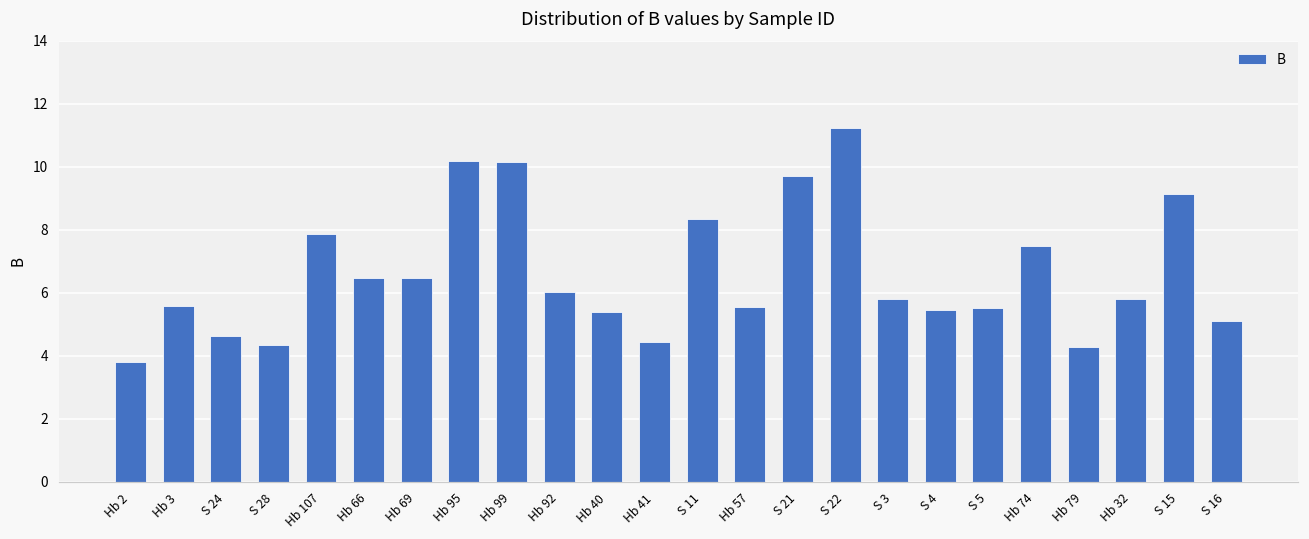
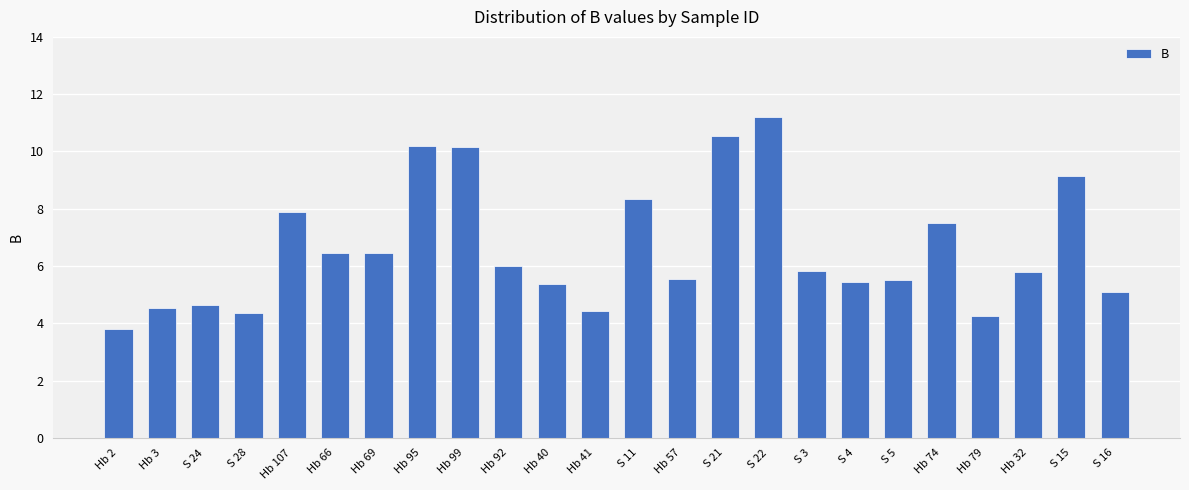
  {
    "Hb 2": 3.8,
-   "Hb 3": 5.6,
+   "Hb 3": 4.5,
    "S 24": 4.6,
    "S 28": 4.4,
    "Hb 107": 7.9,
    "Hb 66": 6.4,
    "Hb 69": 6.5,
    "Hb 95": 10.2,
    "Hb 99": 10.2,
    "Hb 92": 6.0,
    "Hb 40": 5.4,
    "Hb 41": 4.4,
    "S 11": 8.3,
    "Hb 57": 5.5,
-   "S 21": 9.7,
+   "S 21": 10.6,
    "S 22": 11.2,
    "S 3": 5.8,
    "S 4": 5.4,
    "S 5": 5.5,
    "Hb 74": 7.5,
    "Hb 79": 4.3,
    "Hb 32": 5.8,
    "S 15": 9.1,
    "S 16": 5.1
  }
